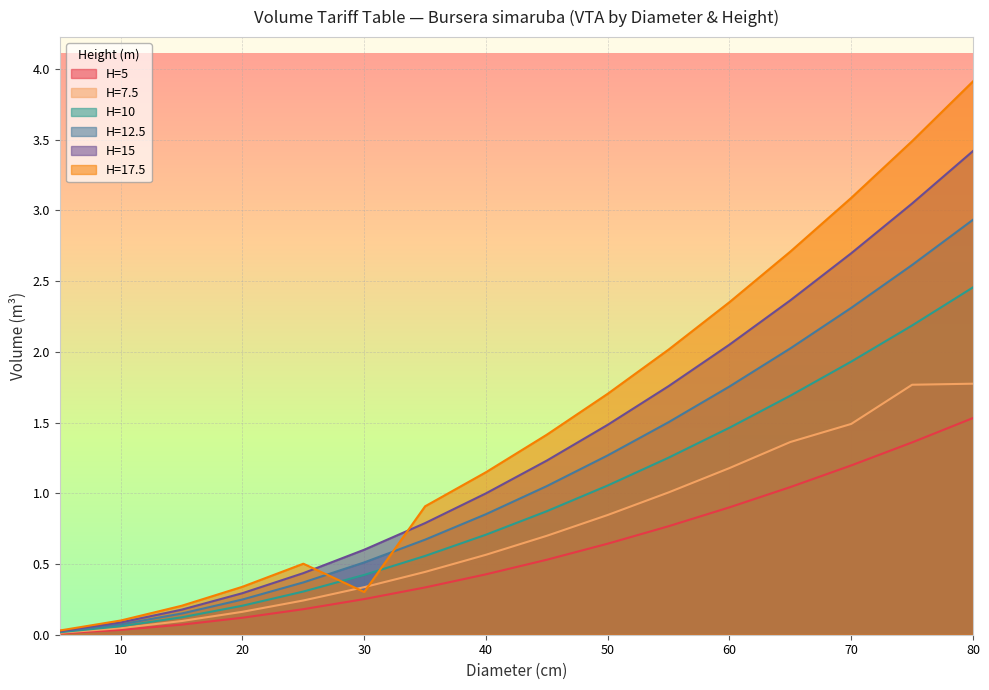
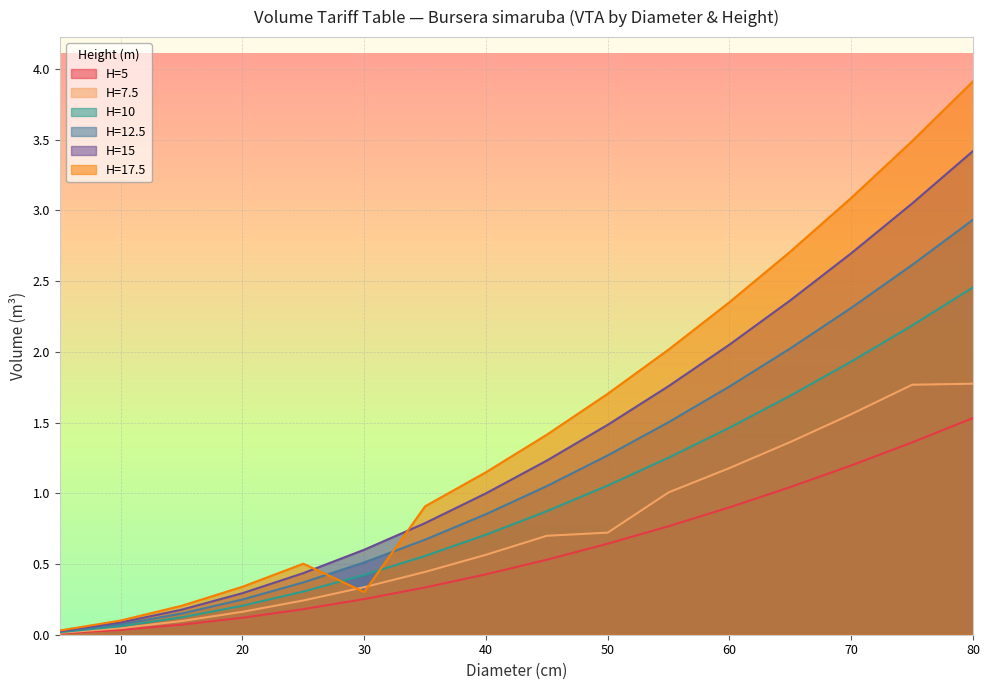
  {
    "H=5": {
      "20": 0.12,
      "30": 0.25,
      "40": 0.43,
      "50": 0.64,
      "60": 0.90,
      "70": 1.20,
      "80": 1.53
    },
    "H=7.5": {
      "20": 0.16,
      "30": 0.34,
      "40": 0.57,
-     "50": 0.85,
+     "50": 0.72,
      "60": 1.18,
-     "70": 1.49,
+     "70": 1.56,
      "80": 1.77
    },
    "H=17.5": {
      "20": 0.34,
      "30": 0.30,
      "40": 1.15,
      "50": 1.70,
      "60": 2.35,
      "70": 3.09,
      "80": 3.91
    }
  }
